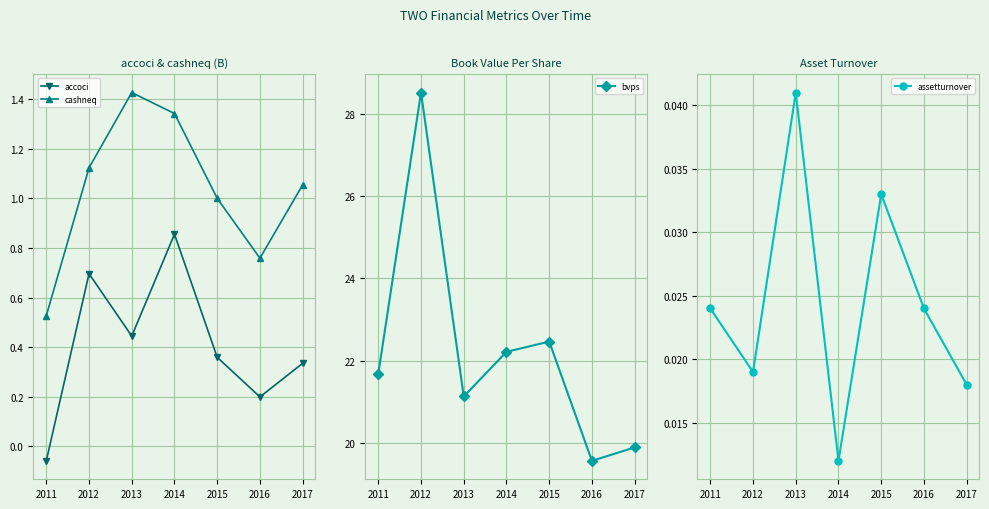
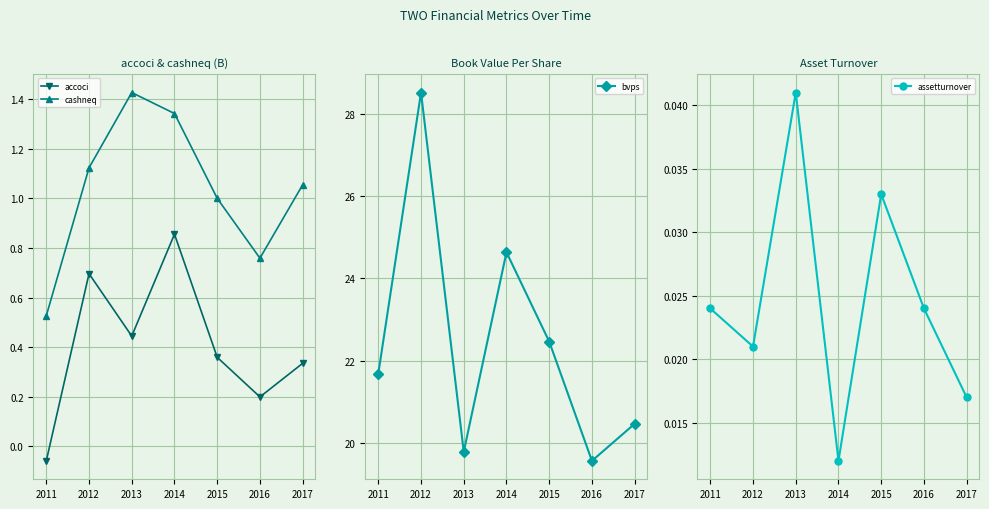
  {
    "Book Value Per Share": {
      "2011": 21.7,
      "2012": 28.5,
-     "2013": 21.1,
-     "2014": 22.2,
+     "2013": 19.8,
+     "2014": 24.6,
      "2015": 22.5,
      "2016": 19.6,
-     "2017": 19.9
+     "2017": 20.5
    },
    "Asset Turnover": {
      "2011": 0.024,
-     "2012": 0.019,
+     "2012": 0.021,
      "2013": 0.041,
      "2014": 0.012,
      "2015": 0.033,
      "2016": 0.024,
-     "2017": 0.018
+     "2017": 0.017
    }
  }
